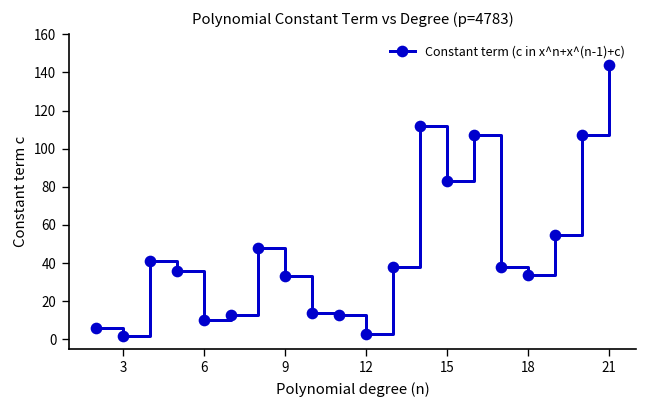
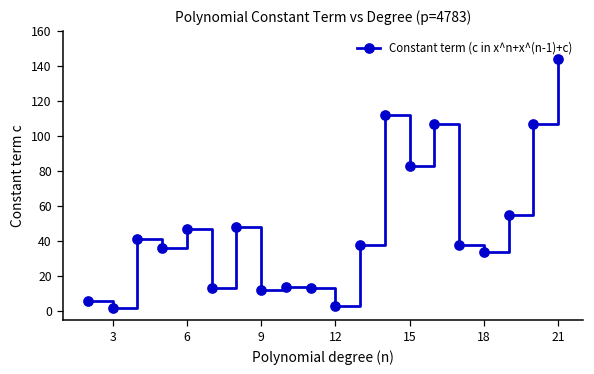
  {
    "3": 2,
-   "6": 10,
-   "9": 33,
+   "6": 47,
+   "9": 12,
    "12": 3,
    "15": 83,
    "18": 34,
    "21": 144
  }
